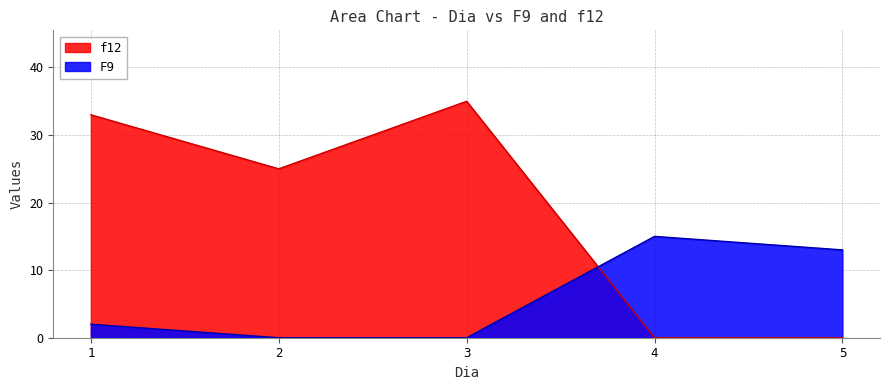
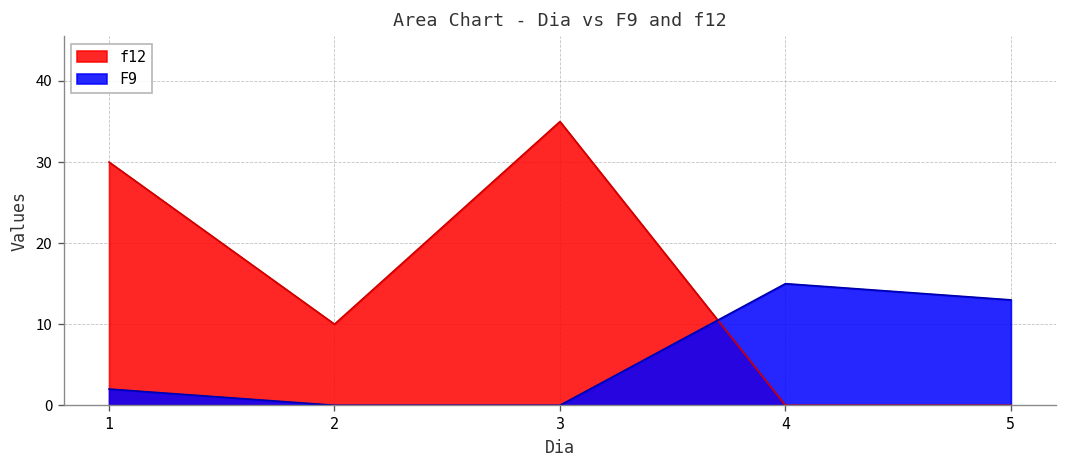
  {
    "f12": {
-     "1": 33,
-     "2": 25,
+     "1": 30,
+     "2": 10,
      "3": 35,
      "4": 0,
      "5": 0
    },
    "F9": {
      "1": 2,
      "2": 0,
      "3": 0,
      "4": 15,
      "5": 13
    }
  }
